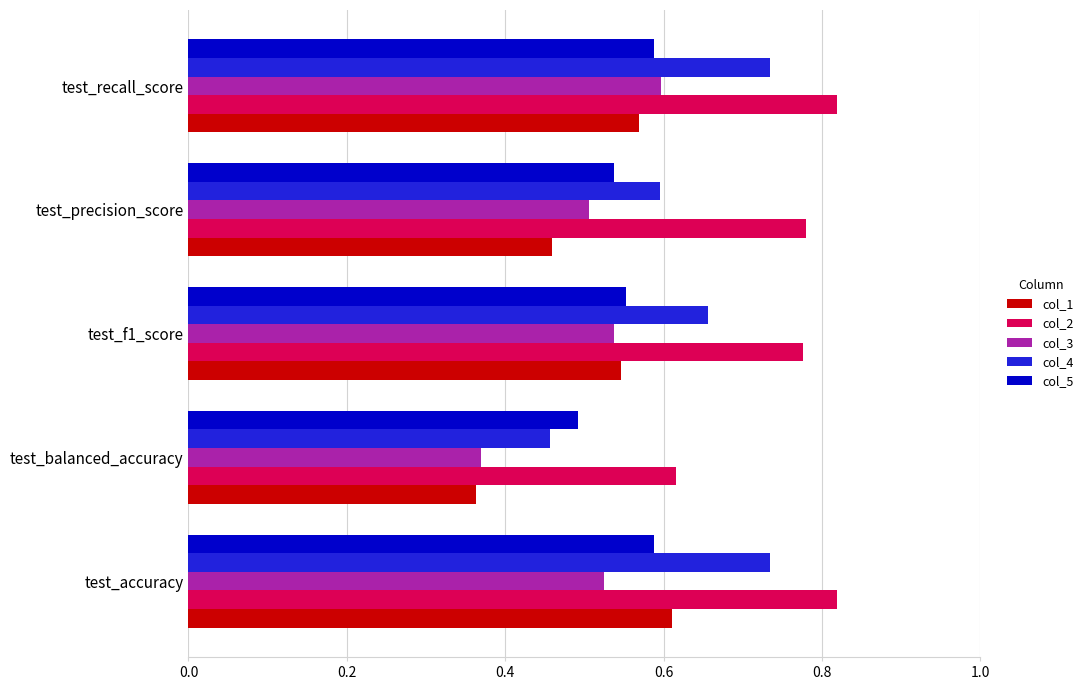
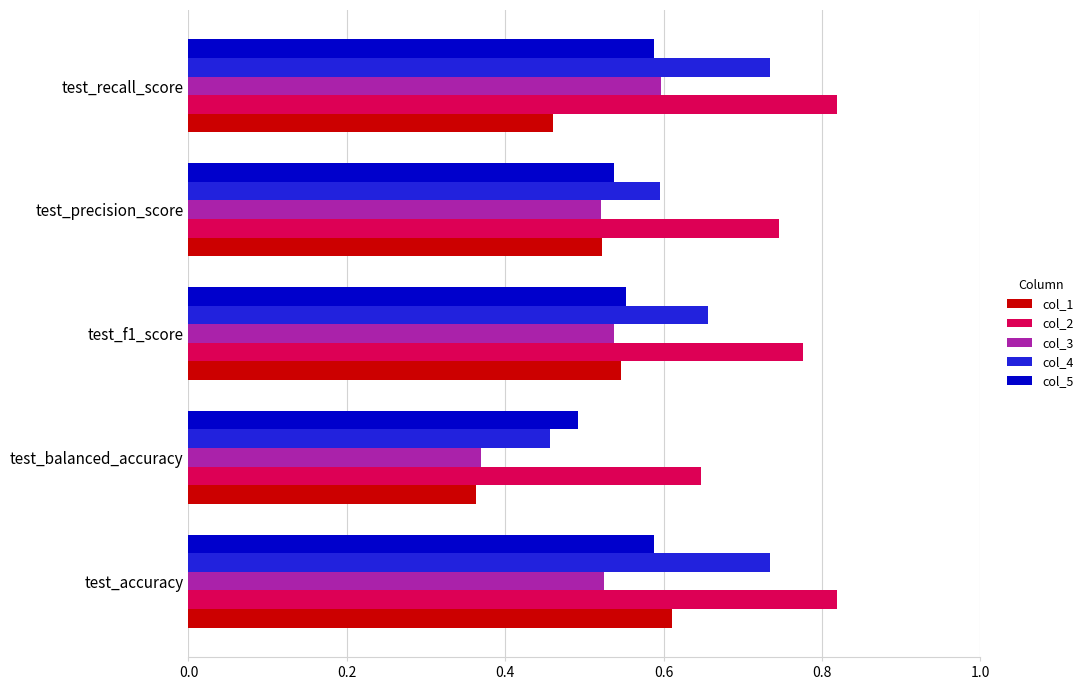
  {
    "col_1": {
-     "test_recall_score": 0.57,
-     "test_precision_score": 0.46,
+     "test_recall_score": 0.46,
+     "test_precision_score": 0.52,
      "test_f1_score": 0.55,
      "test_balanced_accuracy": 0.36,
      "test_accuracy": 0.61
    },
    "col_2": {
      "test_recall_score": 0.82,
-     "test_precision_score": 0.78,
+     "test_precision_score": 0.75,
      "test_f1_score": 0.78,
-     "test_balanced_accuracy": 0.62,
+     "test_balanced_accuracy": 0.65,
      "test_accuracy": 0.82
    },
    "col_3": {
      "test_recall_score": 0.60,
-     "test_precision_score": 0.51,
+     "test_precision_score": 0.52,
      "test_f1_score": 0.54,
      "test_balanced_accuracy": 0.37,
      "test_accuracy": 0.52
    }
  }
